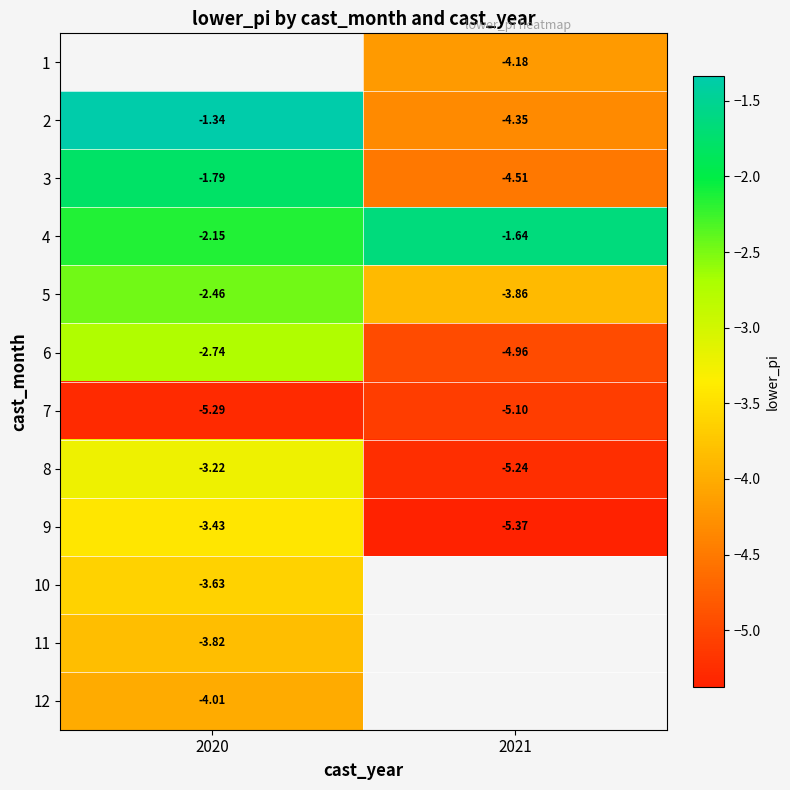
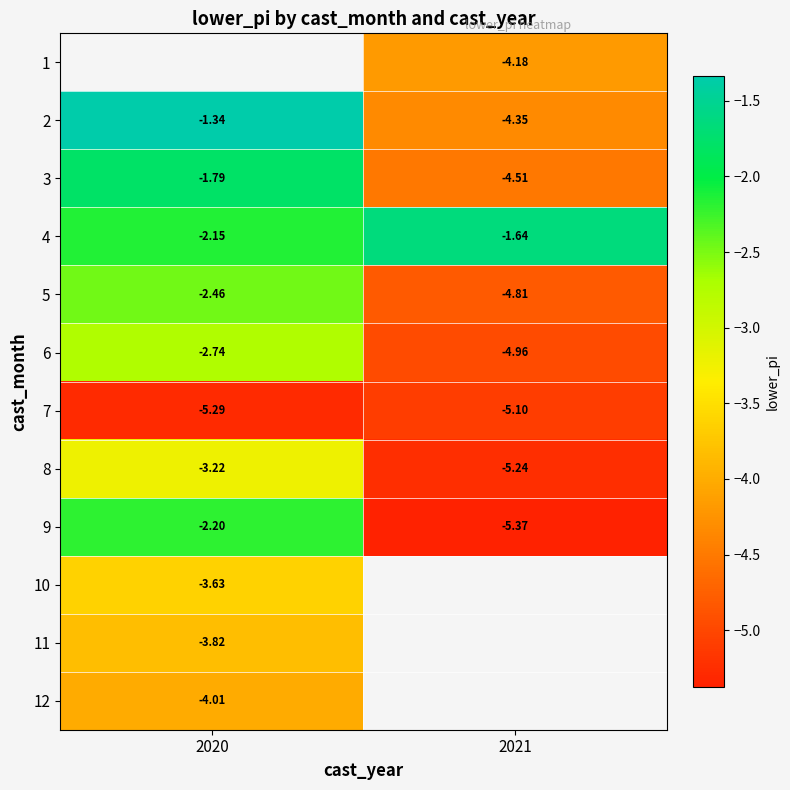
  {
    "1": {
      "2021": -4.18
    },
    "2": {
      "2020": -1.34,
      "2021": -4.35
    },
    "3": {
      "2020": -1.79,
      "2021": -4.51
    },
    "4": {
      "2020": -2.15,
      "2021": -1.64
    },
    "5": {
      "2020": -2.46,
-     "2021": -3.86
+     "2021": -4.81
    },
    "6": {
      "2020": -2.74,
      "2021": -4.96
    },
    "7": {
      "2020": -5.29,
      "2021": -5.10
    },
    "8": {
      "2020": -3.22,
      "2021": -5.24
    },
    "9": {
-     "2020": -3.43,
+     "2020": -2.20,
      "2021": -5.37
    },
    "10": {
      "2020": -3.63
    },
    "11": {
      "2020": -3.82
    },
    "12": {
      "2020": -4.01
    }
  }
